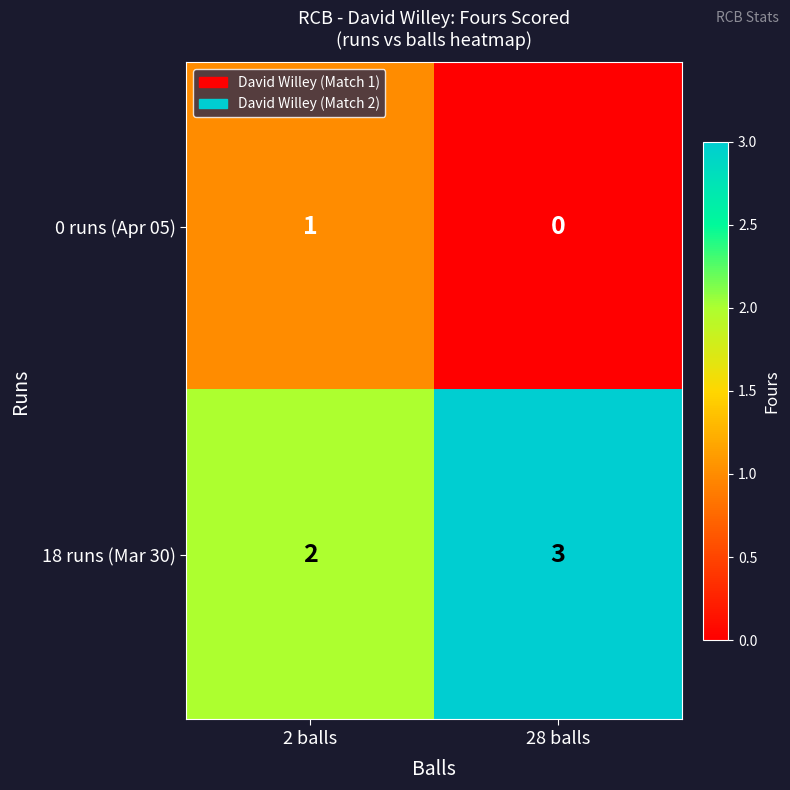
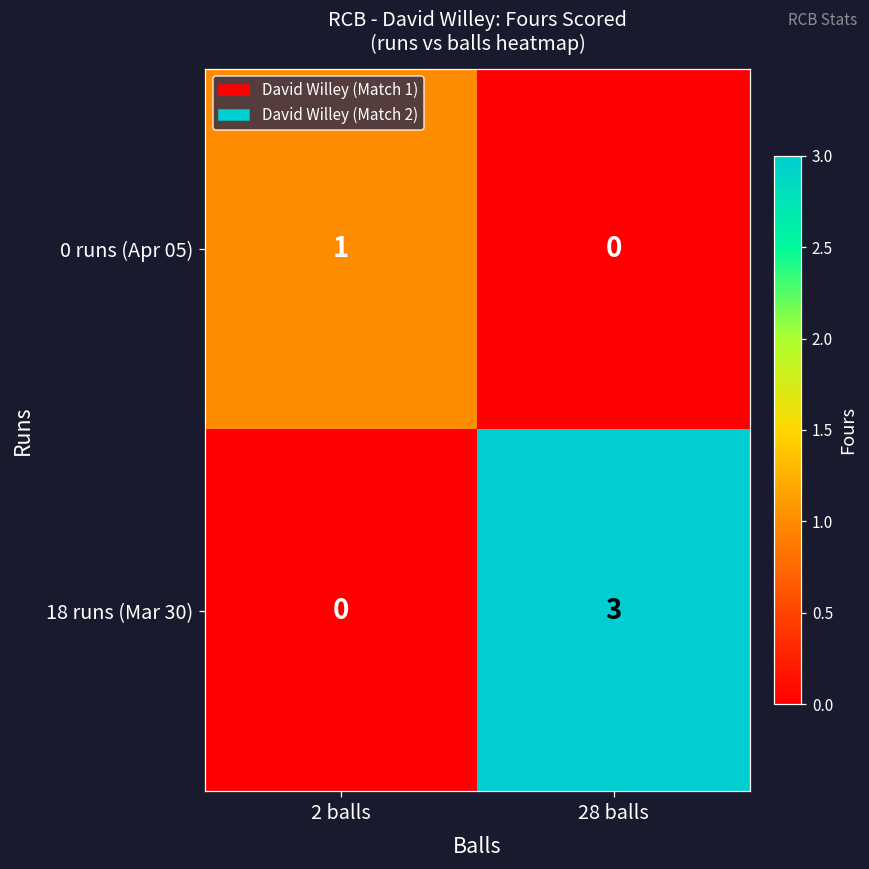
  {
    "0 runs (Apr 05)": {
      "2 balls": 1,
      "28 balls": 0
    },
    "18 runs (Mar 30)": {
-     "2 balls": 2,
+     "2 balls": 0,
      "28 balls": 3
    }
  }
